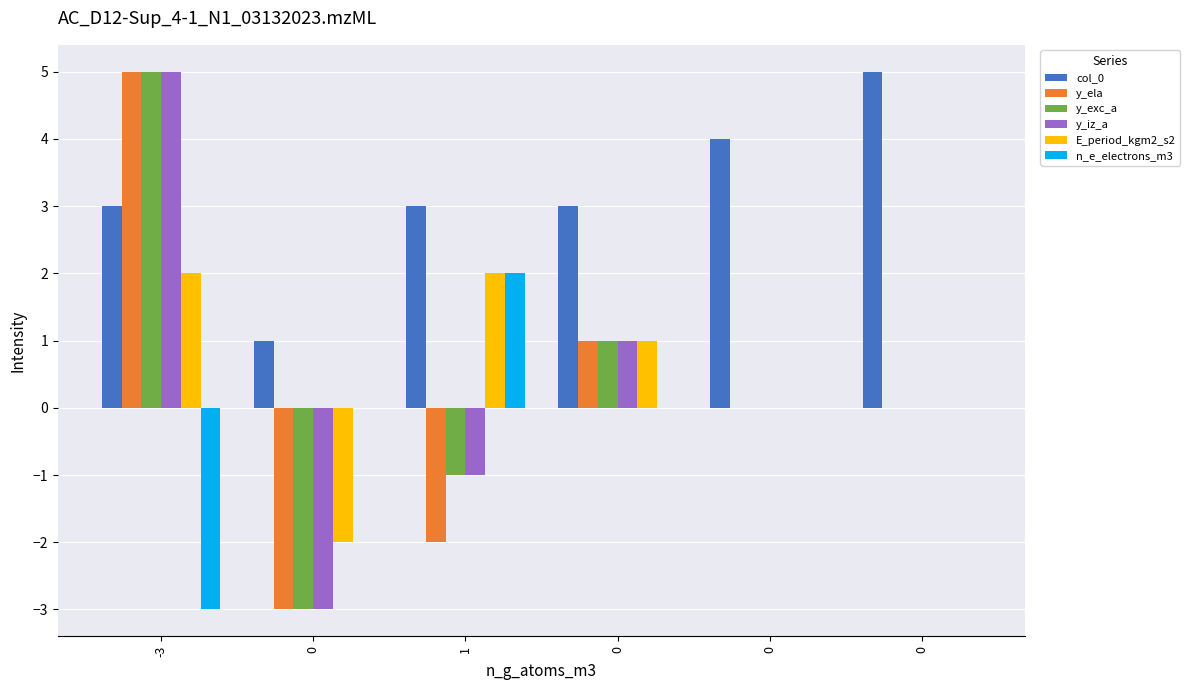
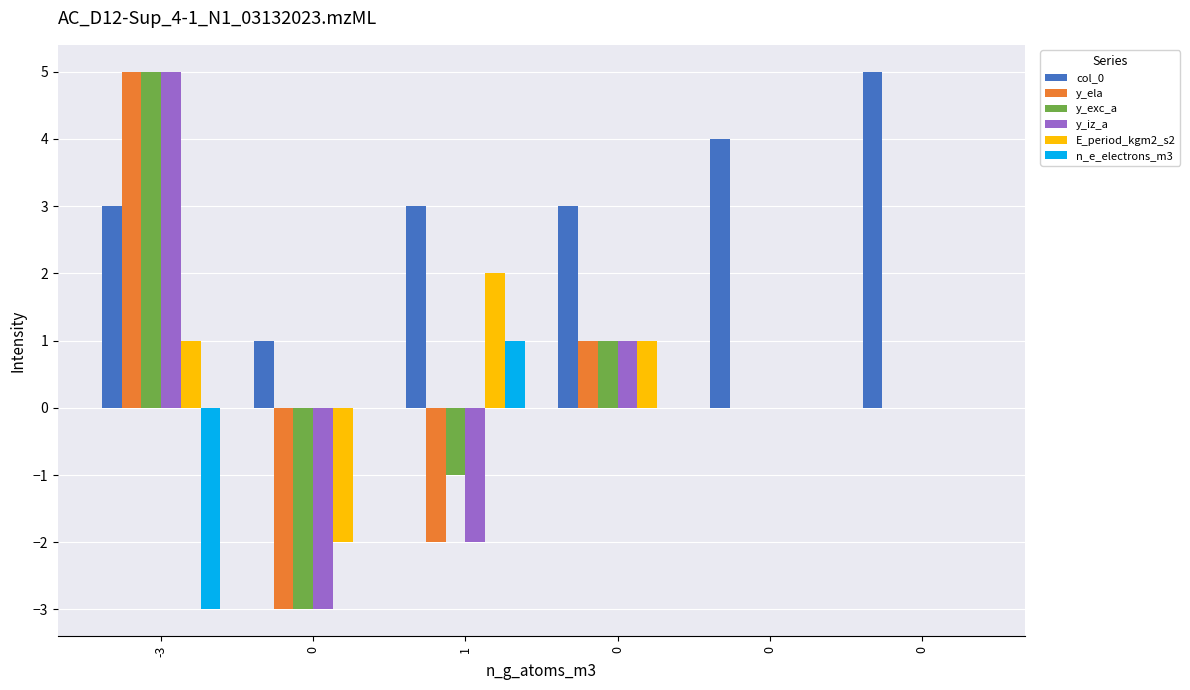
  {
    "col_0": {
      "-3": 3,
      "1": 3
    },
    "y_ela": {
      "-3": 5,
      "1": -2
    },
    "y_exc_a": {
      "-3": 5,
      "1": -1
    },
    "y_iz_a": {
      "-3": 5,
-     "1": -1
+     "1": -2
    },
    "E_period_kgm2_s2": {
-     "-3": 2,
+     "-3": 1,
      "1": 2
    },
    "n_e_electrons_m3": {
      "-3": -3,
-     "1": 2
+     "1": 1
    }
  }
